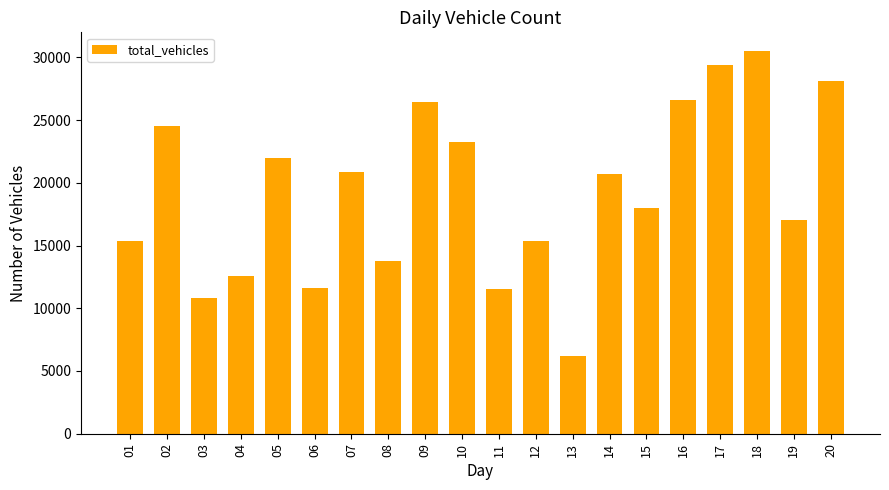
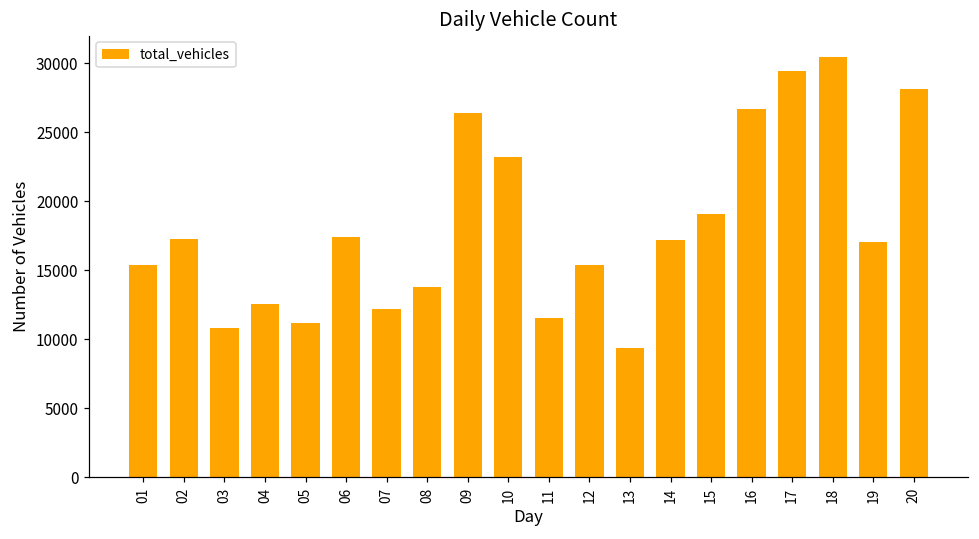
  {
    "01": 15400,
-   "02": 24600,
+   "02": 17300,
    "03": 10800,
    "04": 12600,
-   "05": 22000,
-   "06": 11600,
-   "07": 20800,
+   "05": 11200,
+   "06": 17400,
+   "07": 12200,
    "08": 13700,
    "09": 26400,
    "10": 23200,
    "11": 11500,
    "12": 15400,
-   "13": 6200,
-   "14": 20700,
-   "15": 18000,
+   "13": 9400,
+   "14": 17200,
+   "15": 19000,
    "16": 26600,
    "17": 29400,
    "18": 30500,
    "19": 17100,
    "20": 28100
  }
